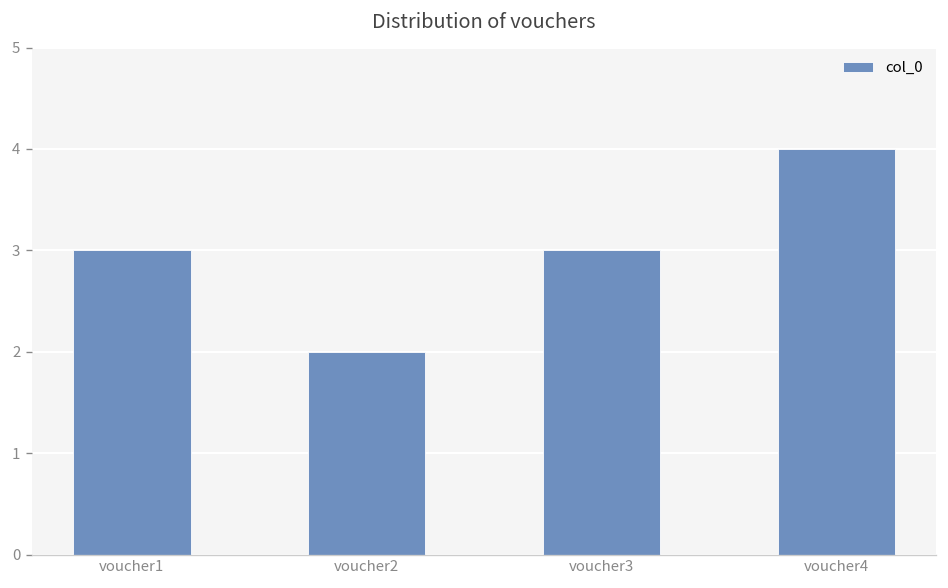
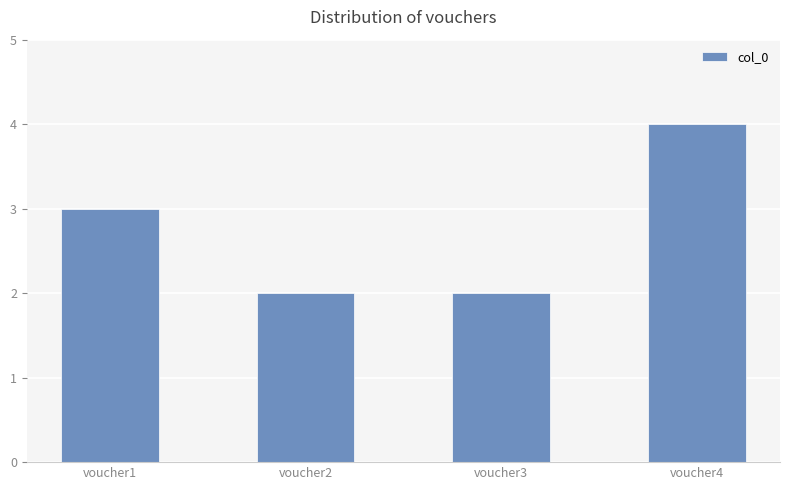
  {
    "voucher1": 3,
    "voucher2": 2,
-   "voucher3": 3,
+   "voucher3": 2,
    "voucher4": 4
  }
